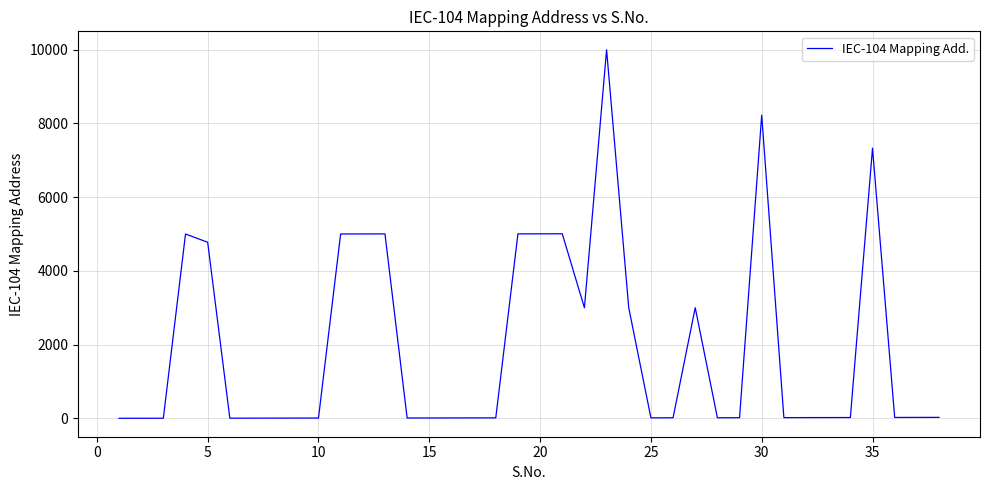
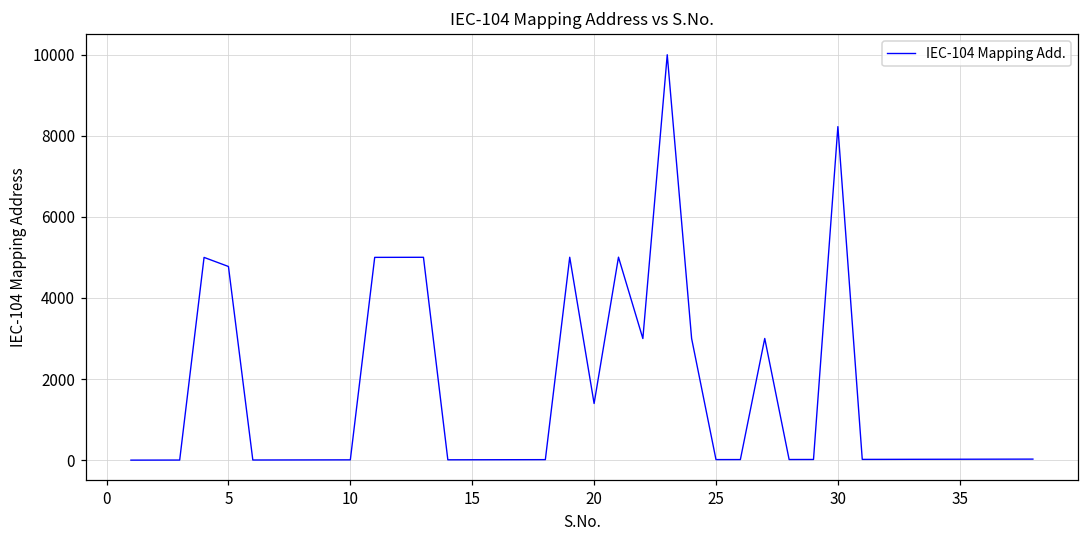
  {
    "5": 4800,
    "10": 0,
    "15": 0,
-   "20": 5000,
+   "20": 1400,
    "25": 0,
    "30": 8200,
-   "35": 7300
+   "35": 0
  }
